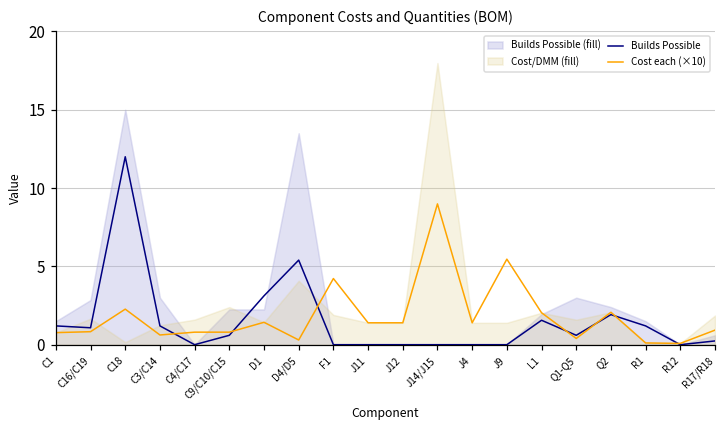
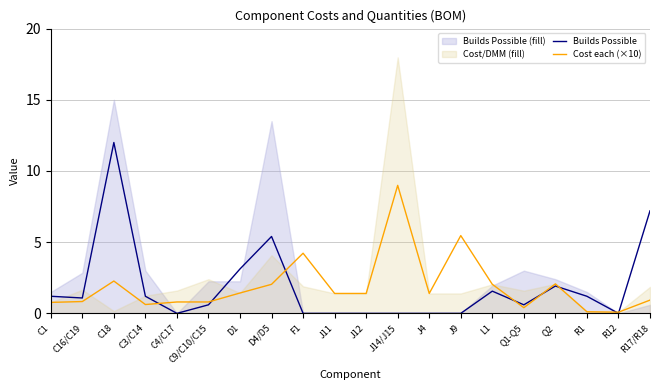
  {
    "Builds Possible": {
      "C1": 1.2,
      "C16/C19": 1.1,
      "C18": 12.0,
      "C9/C10/C15": 0.6,
      "D1": 3.1,
      "D4/D5": 5.4,
      "L1": 1.6,
      "Q1-Q5": 0.6,
      "R1": 1.2,
-     "R17/R18": 0.2
+     "R17/R18": 7.2
    },
    "Cost each (×10)": {
      "C16/C19": 0.8,
      "C18": 2.3,
      "C3/C14": 0.6,
      "C4/C17": 0.8,
      "C9/C10/C15": 0.8,
-     "D4/D5": 0.3,
+     "D4/D5": 2.0,
      "F1": 4.2,
      "J14/J15": 9.0,
      "J9": 5.5,
      "Q1-Q5": 0.4,
      "R17/R18": 0.9
    }
  }
